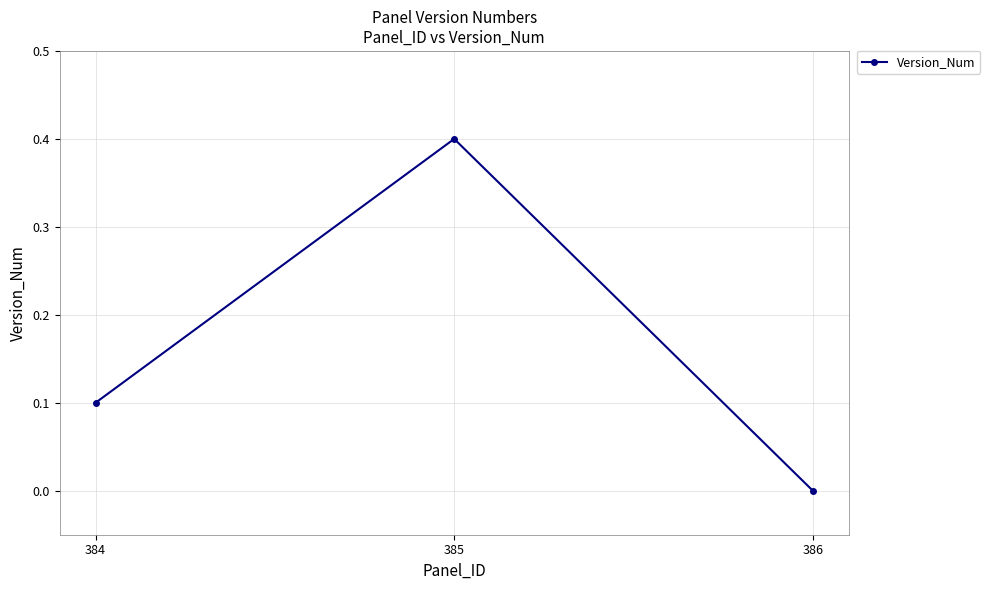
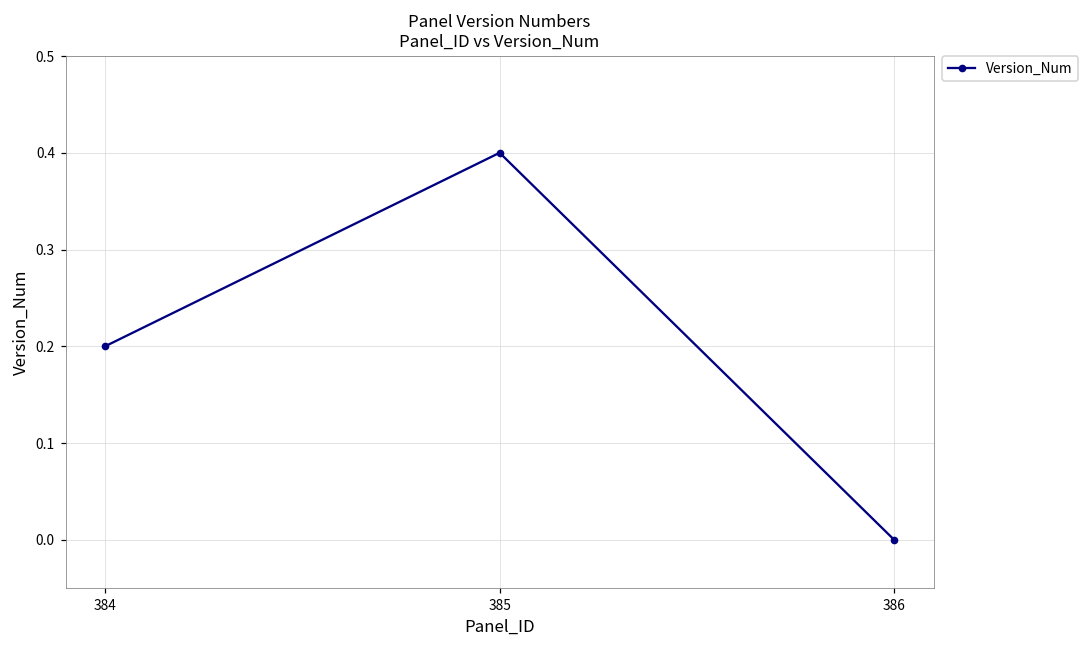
  {
-   "384": 0.1,
+   "384": 0.2,
    "385": 0.4,
    "386": 0.0
  }
